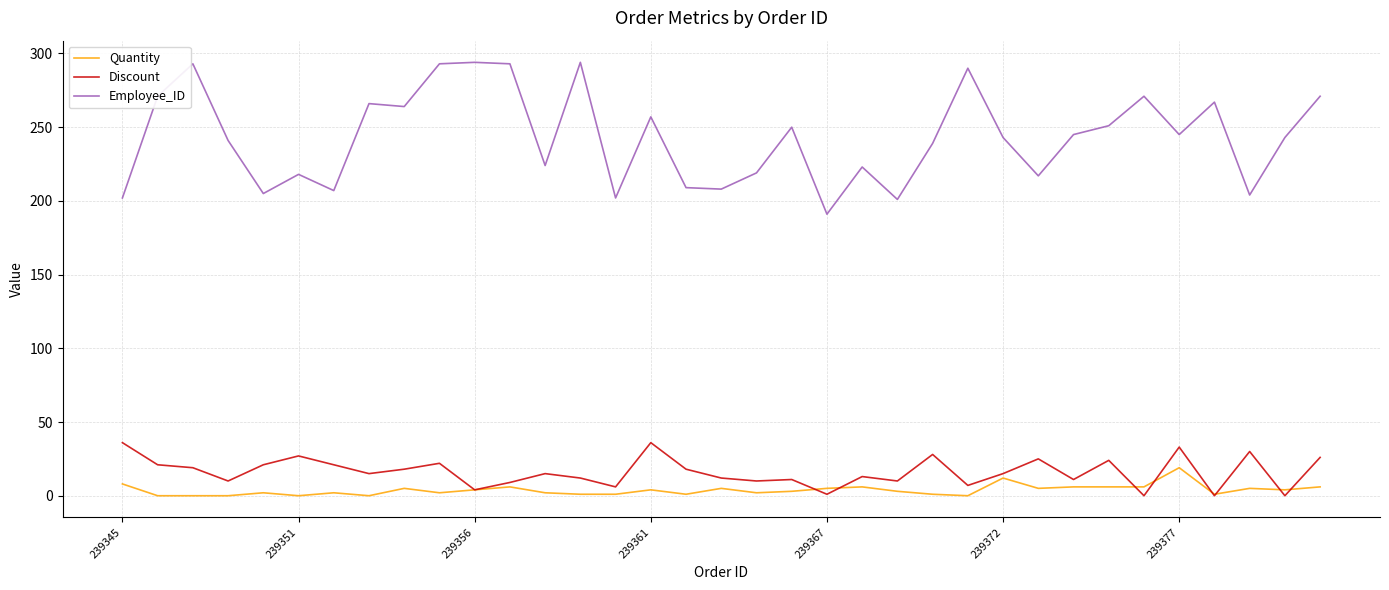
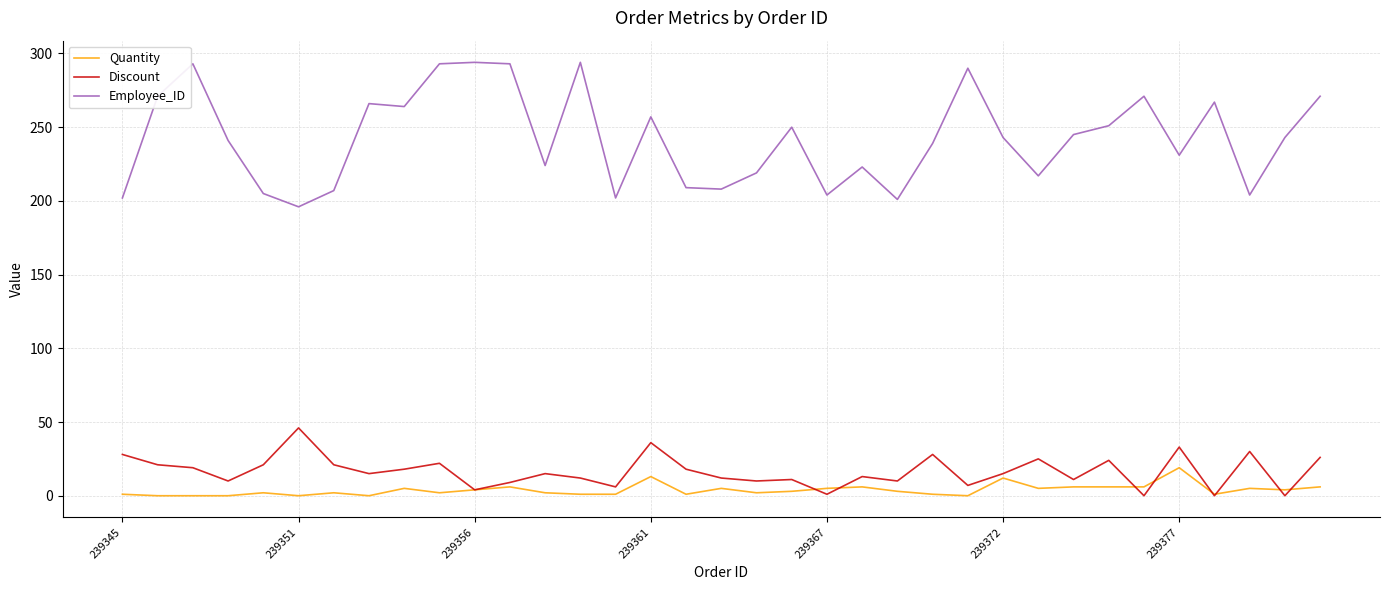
  {
    "Quantity": {
-     "239345": 8,
+     "239345": 1,
      "239351": 0,
-     "239361": 4,
+     "239361": 13,
      "239367": 5,
      "239372": 12,
      "239377": 19
    },
    "Discount": {
-     "239345": 36,
-     "239351": 27,
+     "239345": 28,
+     "239351": 46,
      "239361": 36,
      "239367": 1,
      "239372": 15,
      "239377": 33
    },
    "Employee_ID": {
      "239345": 202,
-     "239351": 218,
+     "239351": 196,
      "239356": 294,
      "239361": 257,
-     "239367": 191,
+     "239367": 204,
      "239372": 243,
-     "239377": 245
+     "239377": 231
    }
  }
